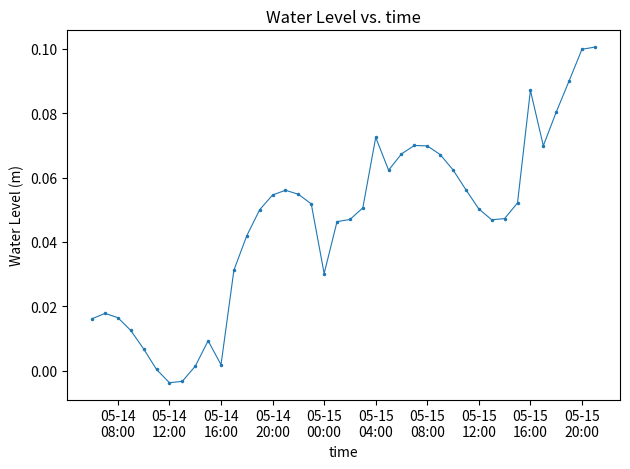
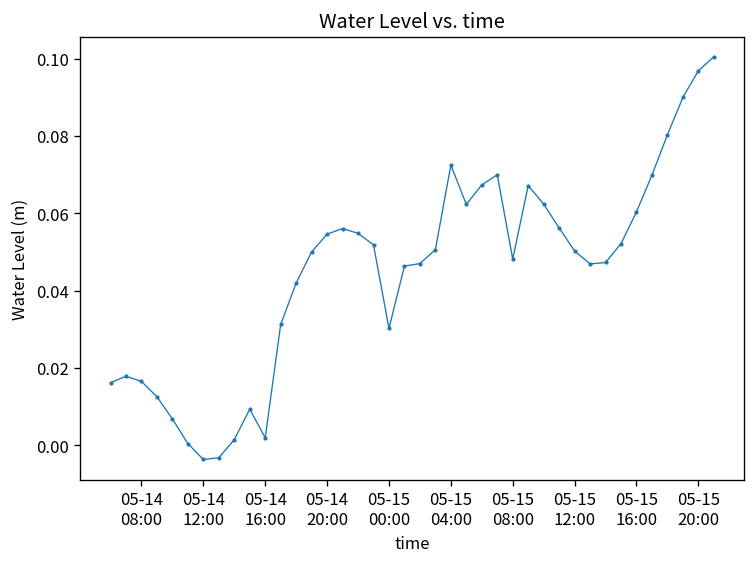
  {
    "05-14 08:00": 0.016,
    "05-14 12:00": -0.004,
    "05-14 16:00": 0.002,
    "05-14 20:00": 0.055,
    "05-15 00:00": 0.030,
    "05-15 04:00": 0.072,
-   "05-15 08:00": 0.070,
+   "05-15 08:00": 0.048,
    "05-15 12:00": 0.050,
-   "05-15 16:00": 0.087,
-   "05-15 20:00": 0.100
+   "05-15 16:00": 0.060,
+   "05-15 20:00": 0.097
  }
